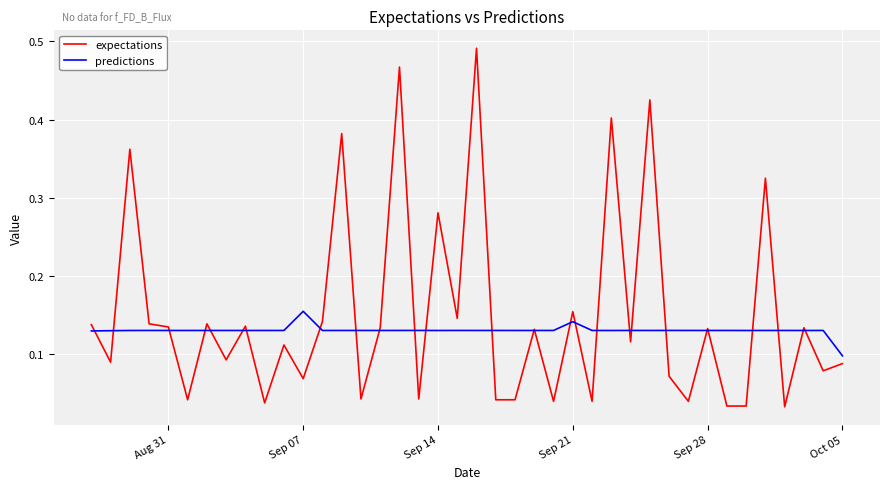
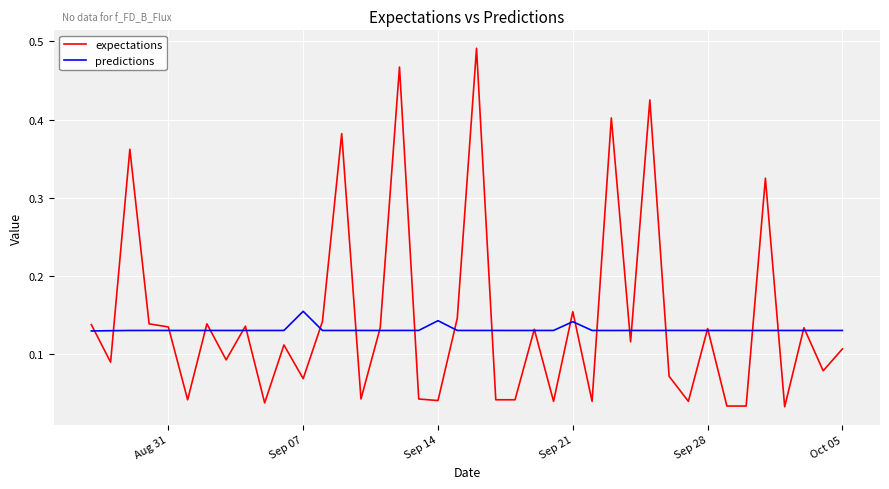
  {
    "expectations": {
      "Aug 31": 0.14,
      "Sep 07": 0.07,
-     "Sep 14": 0.28,
+     "Sep 14": 0.04,
      "Sep 21": 0.15,
-     "Oct 05": 0.09
+     "Oct 05": 0.11
    },
    "predictions": {
      "Aug 31": 0.13,
      "Sep 07": 0.15,
-     "Sep 14": 0.13,
+     "Sep 14": 0.14,
      "Sep 21": 0.14,
-     "Oct 05": 0.10
+     "Oct 05": 0.13
    }
  }
